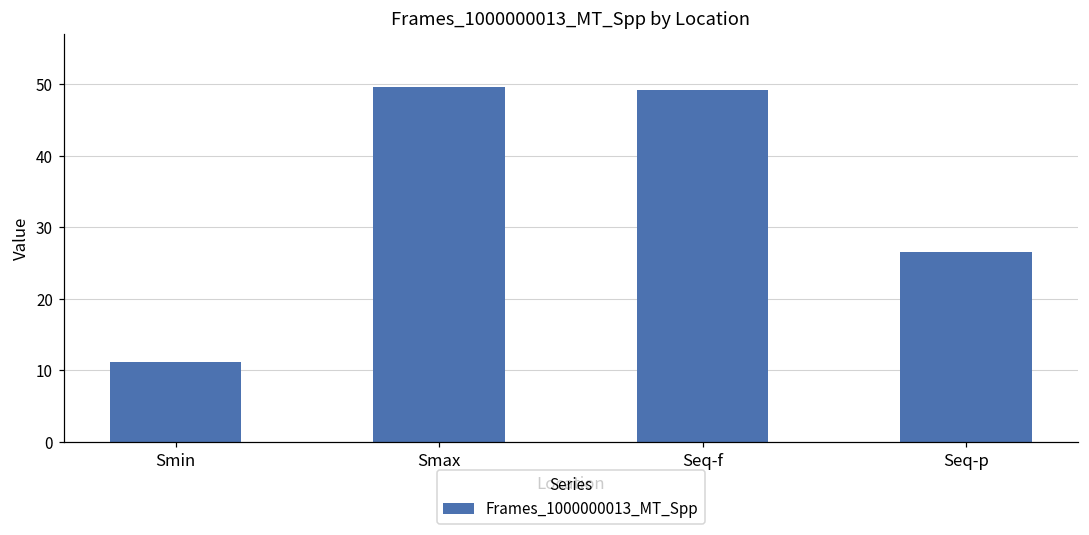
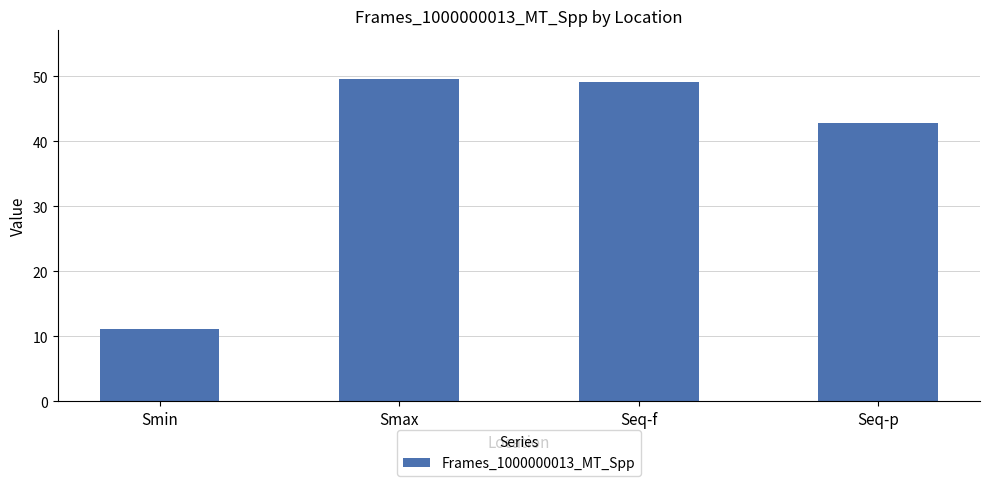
  {
    "Smin": 11,
    "Smax": 50,
    "Seq-f": 49,
-   "Seq-p": 27
+   "Seq-p": 43
  }
